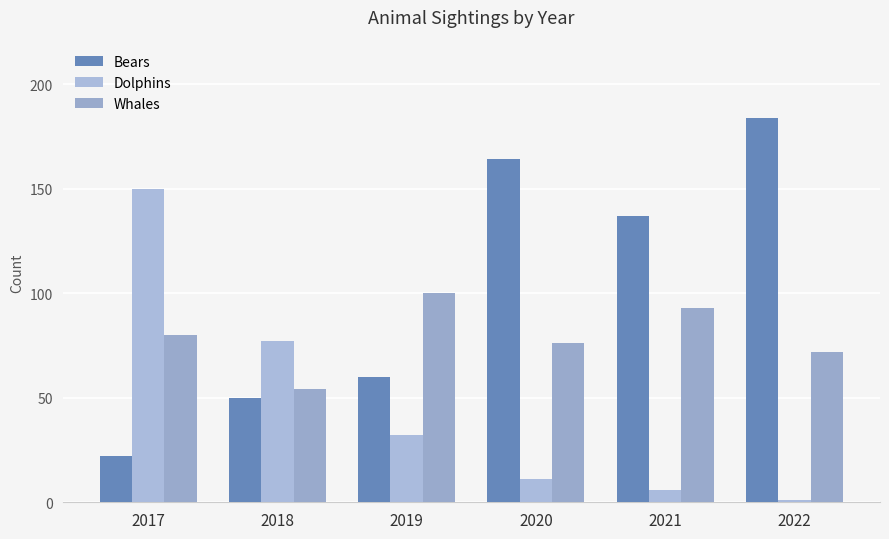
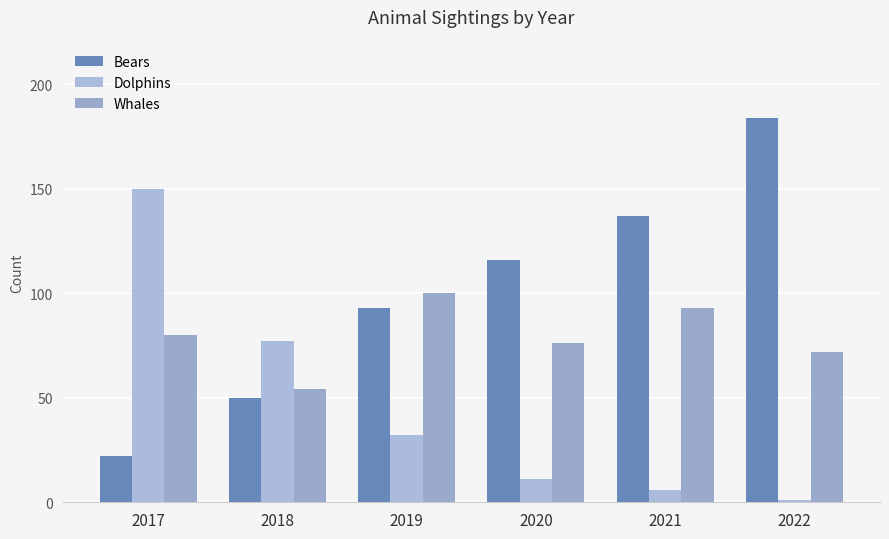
  {
    "Bears": {
      "2017": 22,
      "2018": 50,
-     "2019": 60,
-     "2020": 164,
+     "2019": 93,
+     "2020": 116,
      "2021": 137,
      "2022": 184
    }
  }
